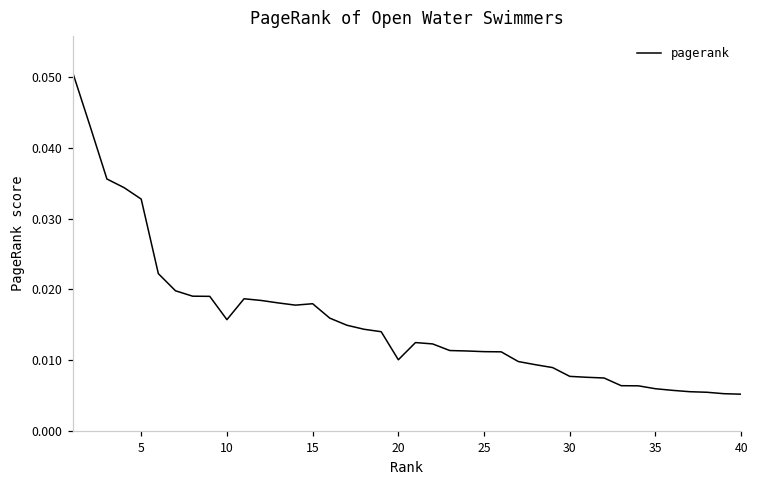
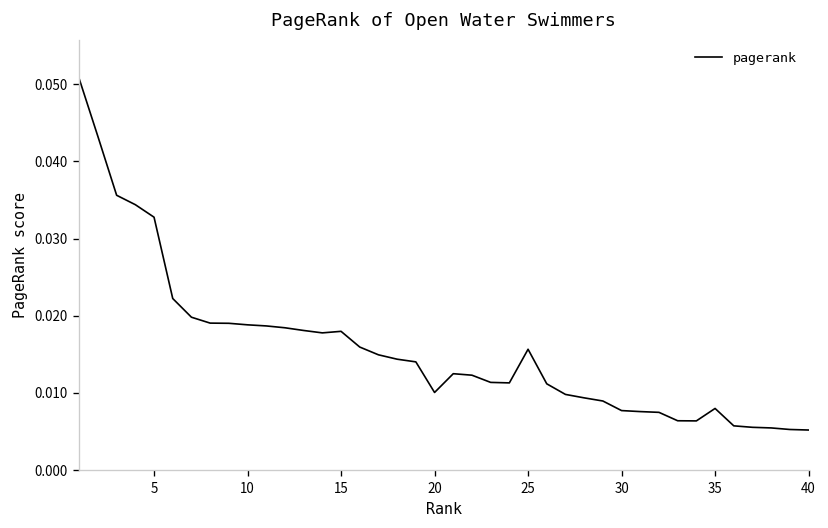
  {
    "5": 0.033,
-   "10": 0.016,
+   "10": 0.019,
    "15": 0.018,
    "20": 0.010,
-   "25": 0.011,
+   "25": 0.016,
    "30": 0.008,
-   "35": 0.006,
+   "35": 0.008,
    "40": 0.005
  }
